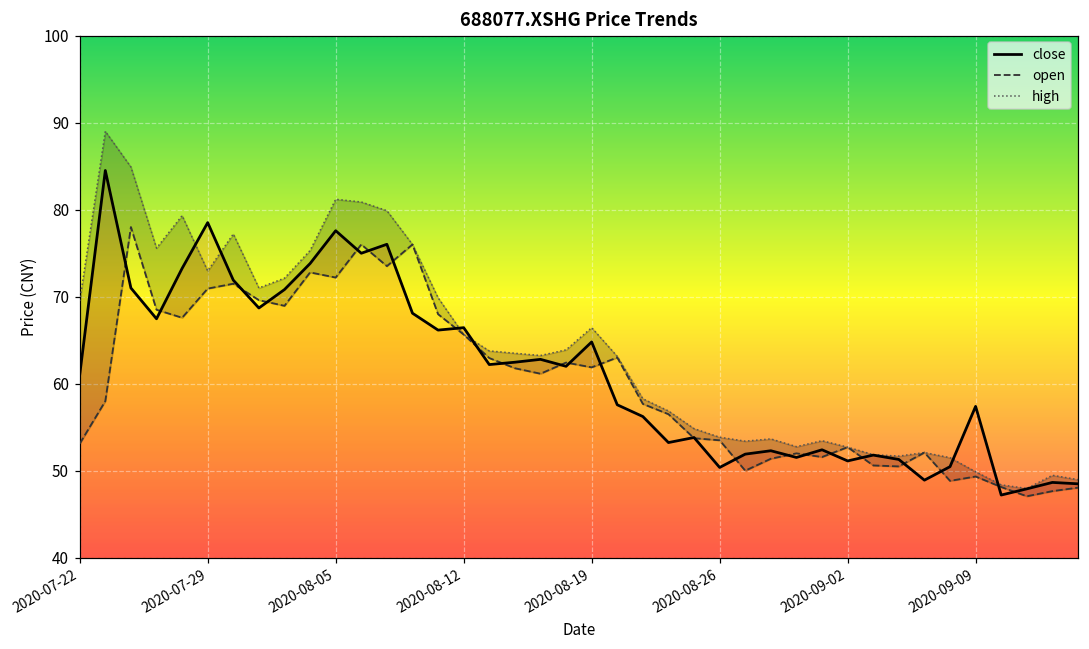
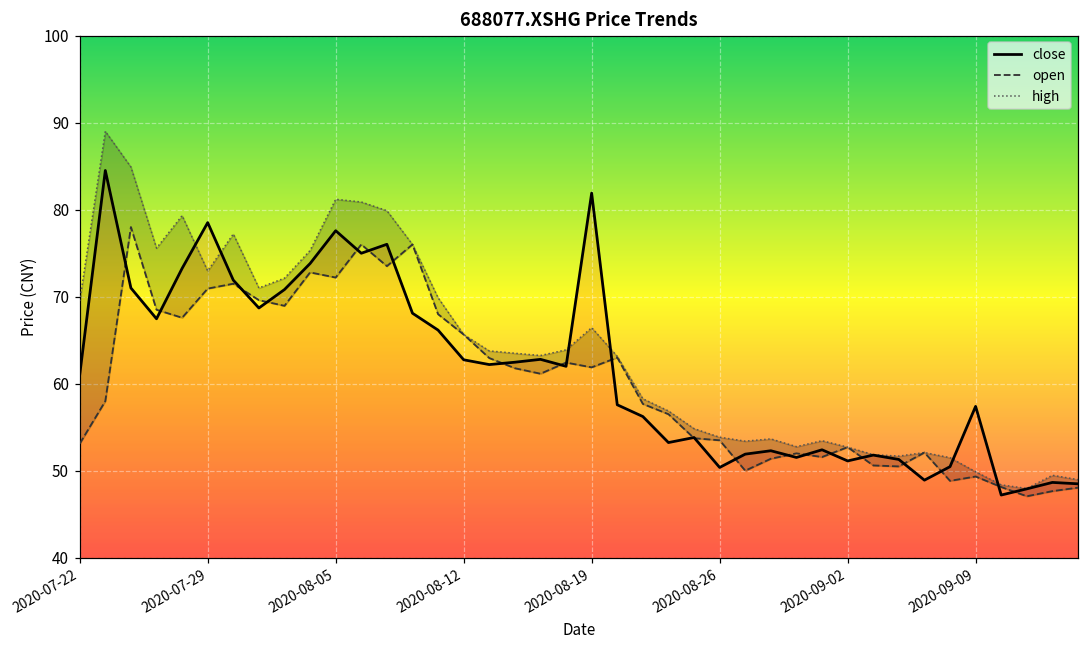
  {
    "close": {
      "2020-07-22": 61,
      "2020-07-29": 79,
      "2020-08-05": 78,
-     "2020-08-12": 66,
-     "2020-08-19": 65,
+     "2020-08-12": 63,
+     "2020-08-19": 82,
      "2020-08-26": 50,
      "2020-09-02": 51,
      "2020-09-09": 57
    }
  }
